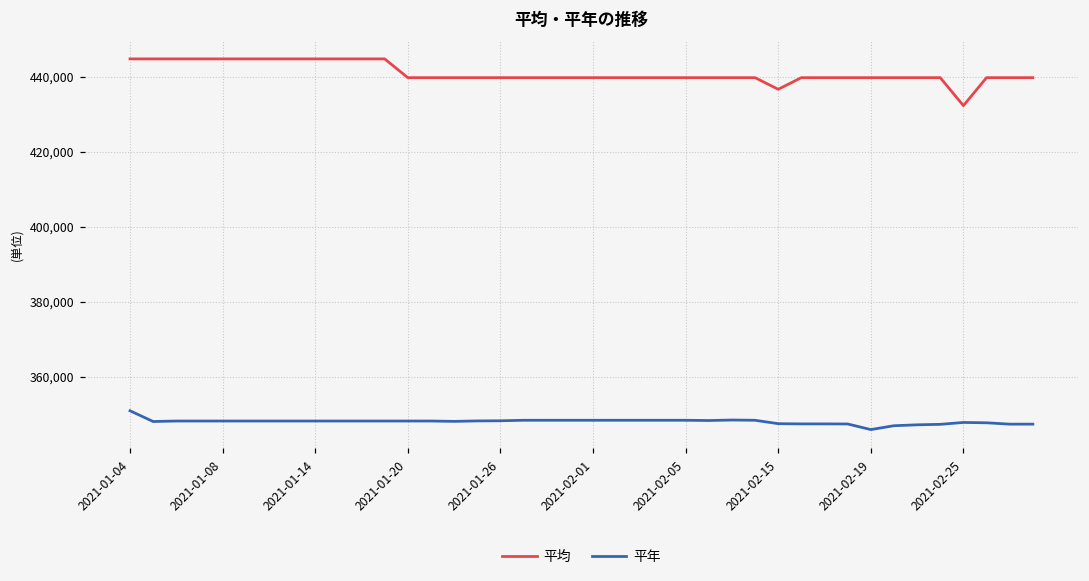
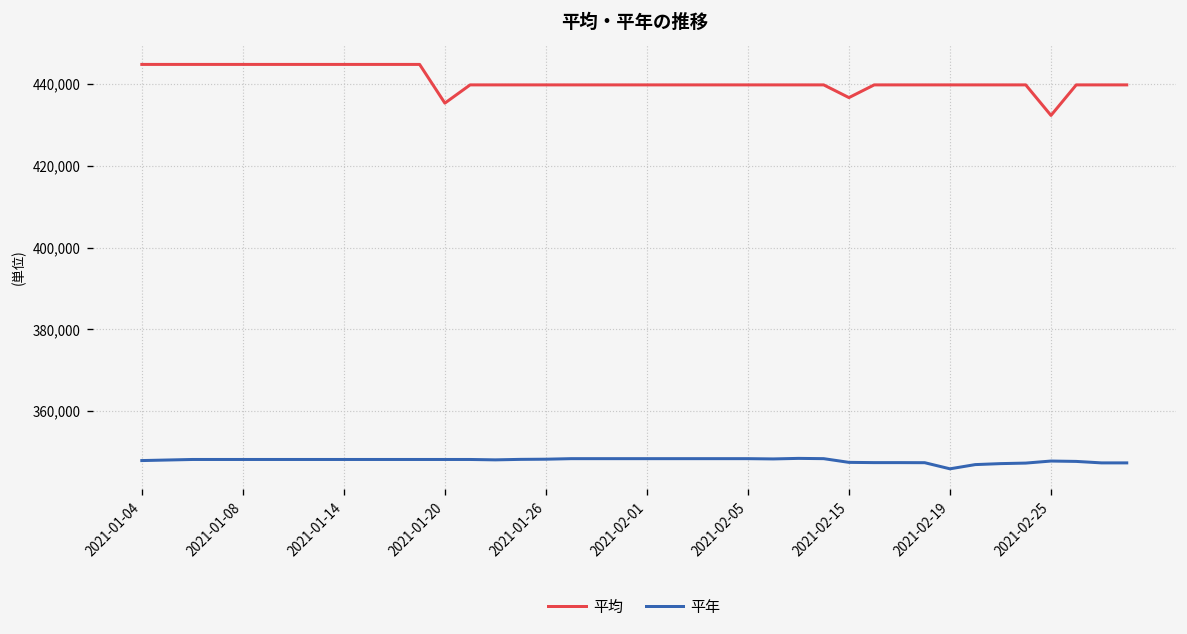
  {
    "平均": {
      "2021-01-04": "445,000",
      "2021-01-08": "445,000",
      "2021-01-14": "445,000",
-     "2021-01-20": "440,000",
+     "2021-01-20": "435,000",
      "2021-01-26": "440,000",
      "2021-02-01": "440,000",
      "2021-02-05": "440,000",
      "2021-02-15": "437,000",
      "2021-02-19": "440,000",
      "2021-02-25": "432,000"
    },
    "平年": {
-     "2021-01-04": "351,000",
+     "2021-01-04": "348,000",
      "2021-01-08": "348,000",
      "2021-01-14": "348,000",
      "2021-01-20": "348,000",
      "2021-01-26": "348,000",
      "2021-02-01": "348,000",
      "2021-02-05": "348,000",
      "2021-02-15": "347,000",
      "2021-02-19": "346,000",
      "2021-02-25": "348,000"
    }
  }
